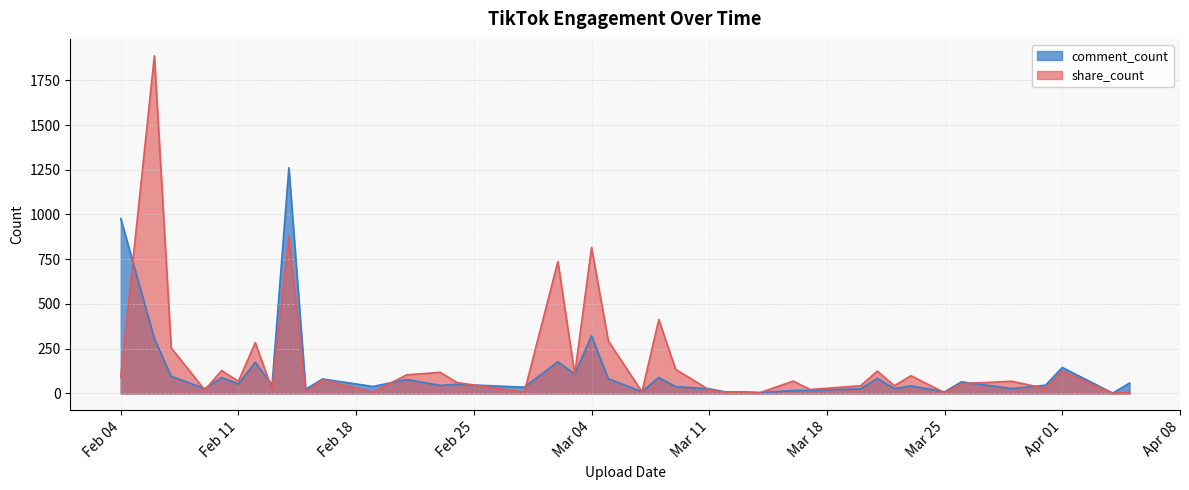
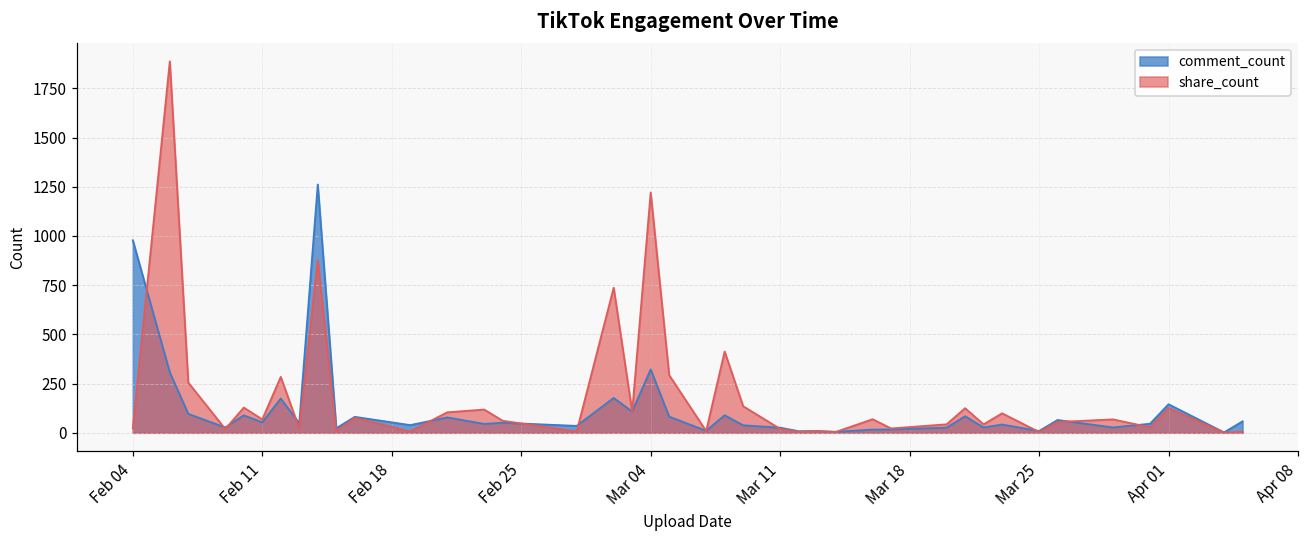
  {
    "comment_count": {
      "Feb 04": 980,
      "Feb 11": 50,
      "Mar 04": 320,
      "Apr 01": 150
    },
    "share_count": {
-     "Feb 04": 90,
+     "Feb 04": 20,
      "Feb 11": 70,
-     "Mar 04": 820,
+     "Mar 04": 1220,
      "Apr 01": 130
    }
  }
